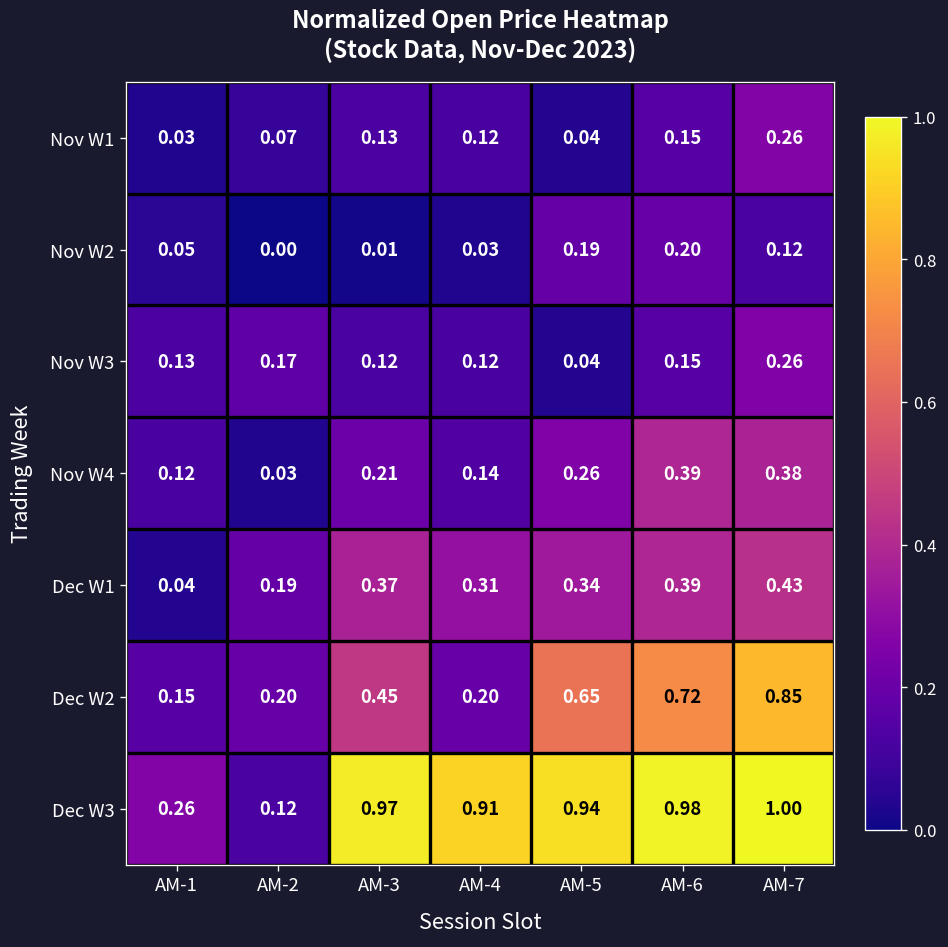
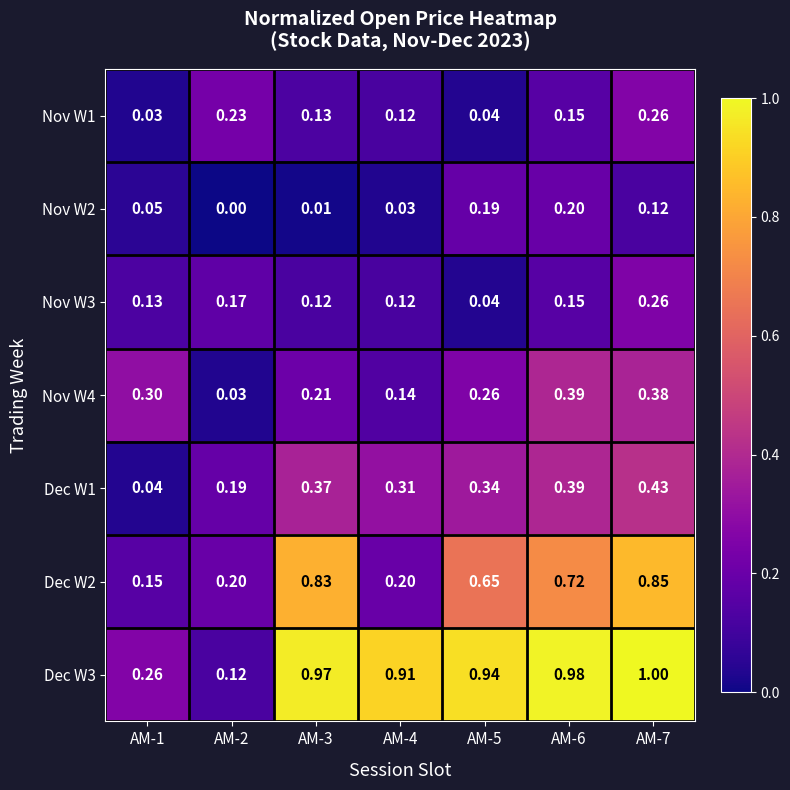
  {
    "Nov W1": {
      "AM-1": 0.03,
-     "AM-2": 0.07,
+     "AM-2": 0.23,
      "AM-3": 0.13,
      "AM-4": 0.12,
      "AM-5": 0.04,
      "AM-6": 0.15,
      "AM-7": 0.26
    },
    "Nov W2": {
      "AM-1": 0.05,
      "AM-2": 0.00,
      "AM-3": 0.01,
      "AM-4": 0.03,
      "AM-5": 0.19,
      "AM-6": 0.20,
      "AM-7": 0.12
    },
    "Nov W3": {
      "AM-1": 0.13,
      "AM-2": 0.17,
      "AM-3": 0.12,
      "AM-4": 0.12,
      "AM-5": 0.04,
      "AM-6": 0.15,
      "AM-7": 0.26
    },
    "Nov W4": {
-     "AM-1": 0.12,
+     "AM-1": 0.30,
      "AM-2": 0.03,
      "AM-3": 0.21,
      "AM-4": 0.14,
      "AM-5": 0.26,
      "AM-6": 0.39,
      "AM-7": 0.38
    },
    "Dec W1": {
      "AM-1": 0.04,
      "AM-2": 0.19,
      "AM-3": 0.37,
      "AM-4": 0.31,
      "AM-5": 0.34,
      "AM-6": 0.39,
      "AM-7": 0.43
    },
    "Dec W2": {
      "AM-1": 0.15,
      "AM-2": 0.20,
-     "AM-3": 0.45,
+     "AM-3": 0.83,
      "AM-4": 0.20,
      "AM-5": 0.65,
      "AM-6": 0.72,
      "AM-7": 0.85
    },
    "Dec W3": {
      "AM-1": 0.26,
      "AM-2": 0.12,
      "AM-3": 0.97,
      "AM-4": 0.91,
      "AM-5": 0.94,
      "AM-6": 0.98,
      "AM-7": 1.00
    }
  }
